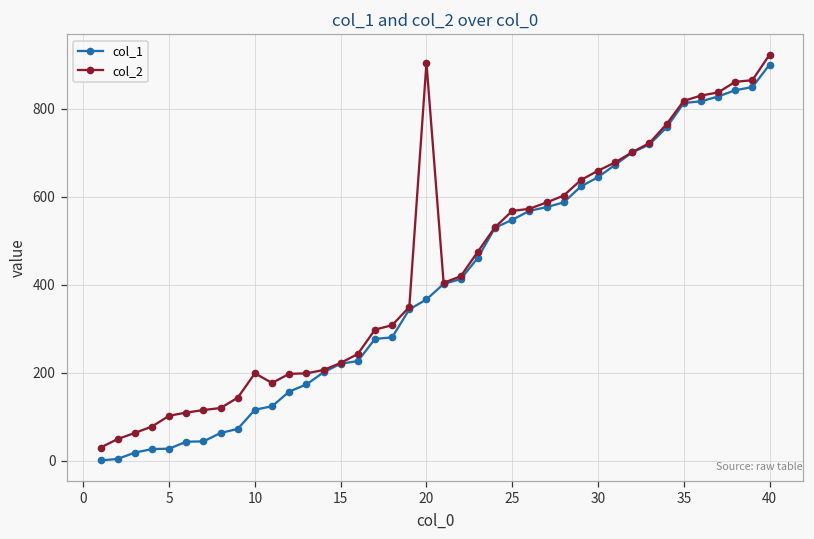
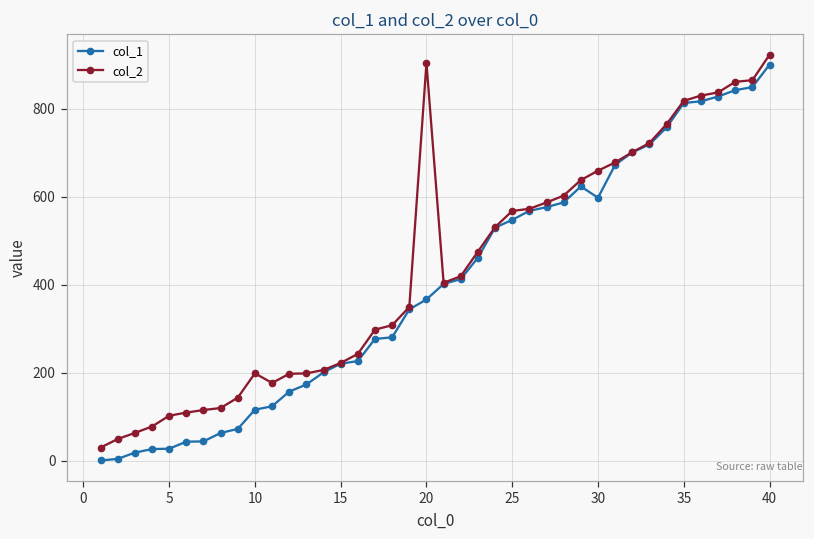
  {
    "col_1": {
      "5": 30,
      "10": 120,
      "20": 370,
      "25": 550,
-     "30": 640,
+     "30": 600,
      "40": 900
    },
    "col_2": {
      "5": 100,
      "10": 200,
      "20": 900,
      "25": 570,
      "30": 660,
      "40": 920
    }
  }
